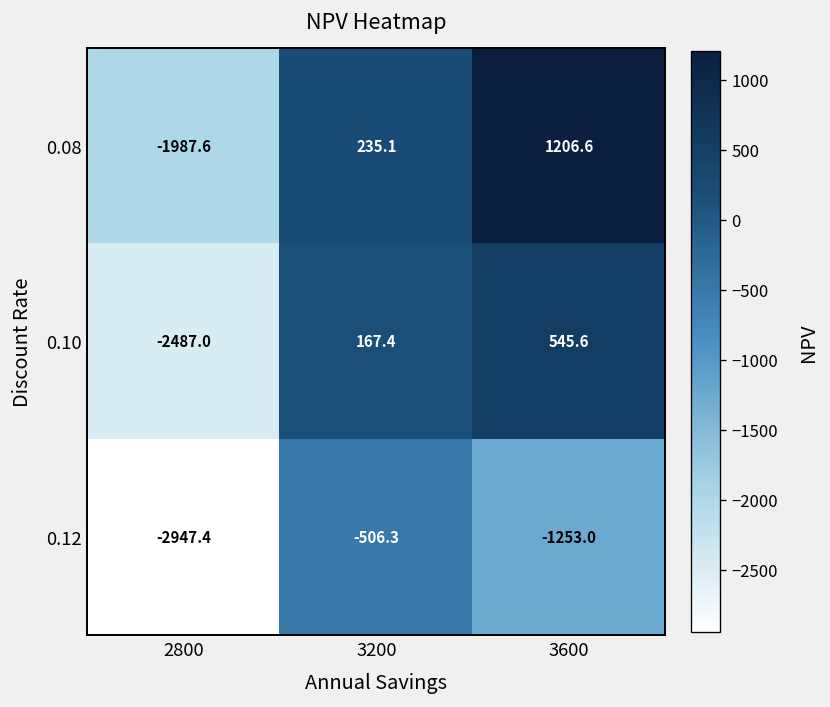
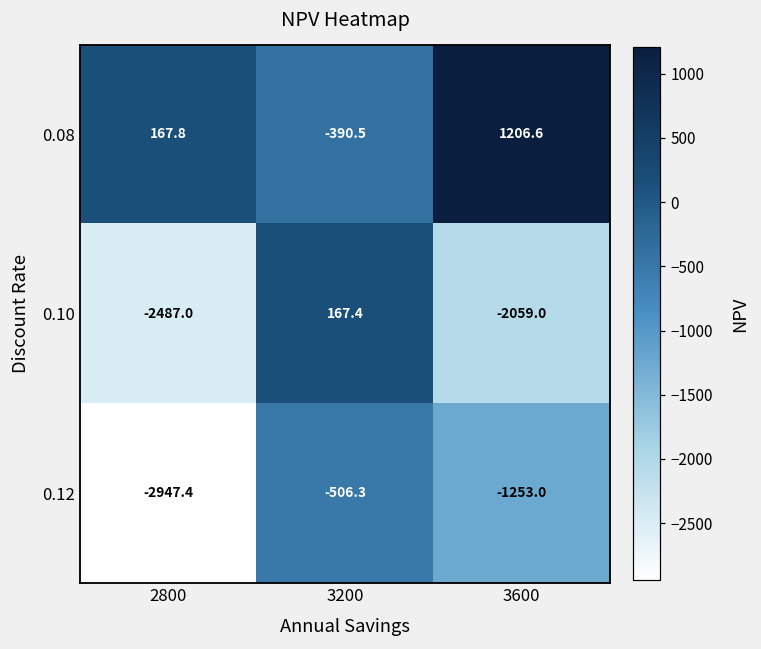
  {
    "0.08": {
-     "2800": -1987.6,
-     "3200": 235.1,
+     "2800": 167.8,
+     "3200": -390.5,
      "3600": 1206.6
    },
    "0.10": {
      "2800": -2487.0,
      "3200": 167.4,
-     "3600": 545.6
+     "3600": -2059.0
    },
    "0.12": {
      "2800": -2947.4,
      "3200": -506.3,
      "3600": -1253.0
    }
  }
